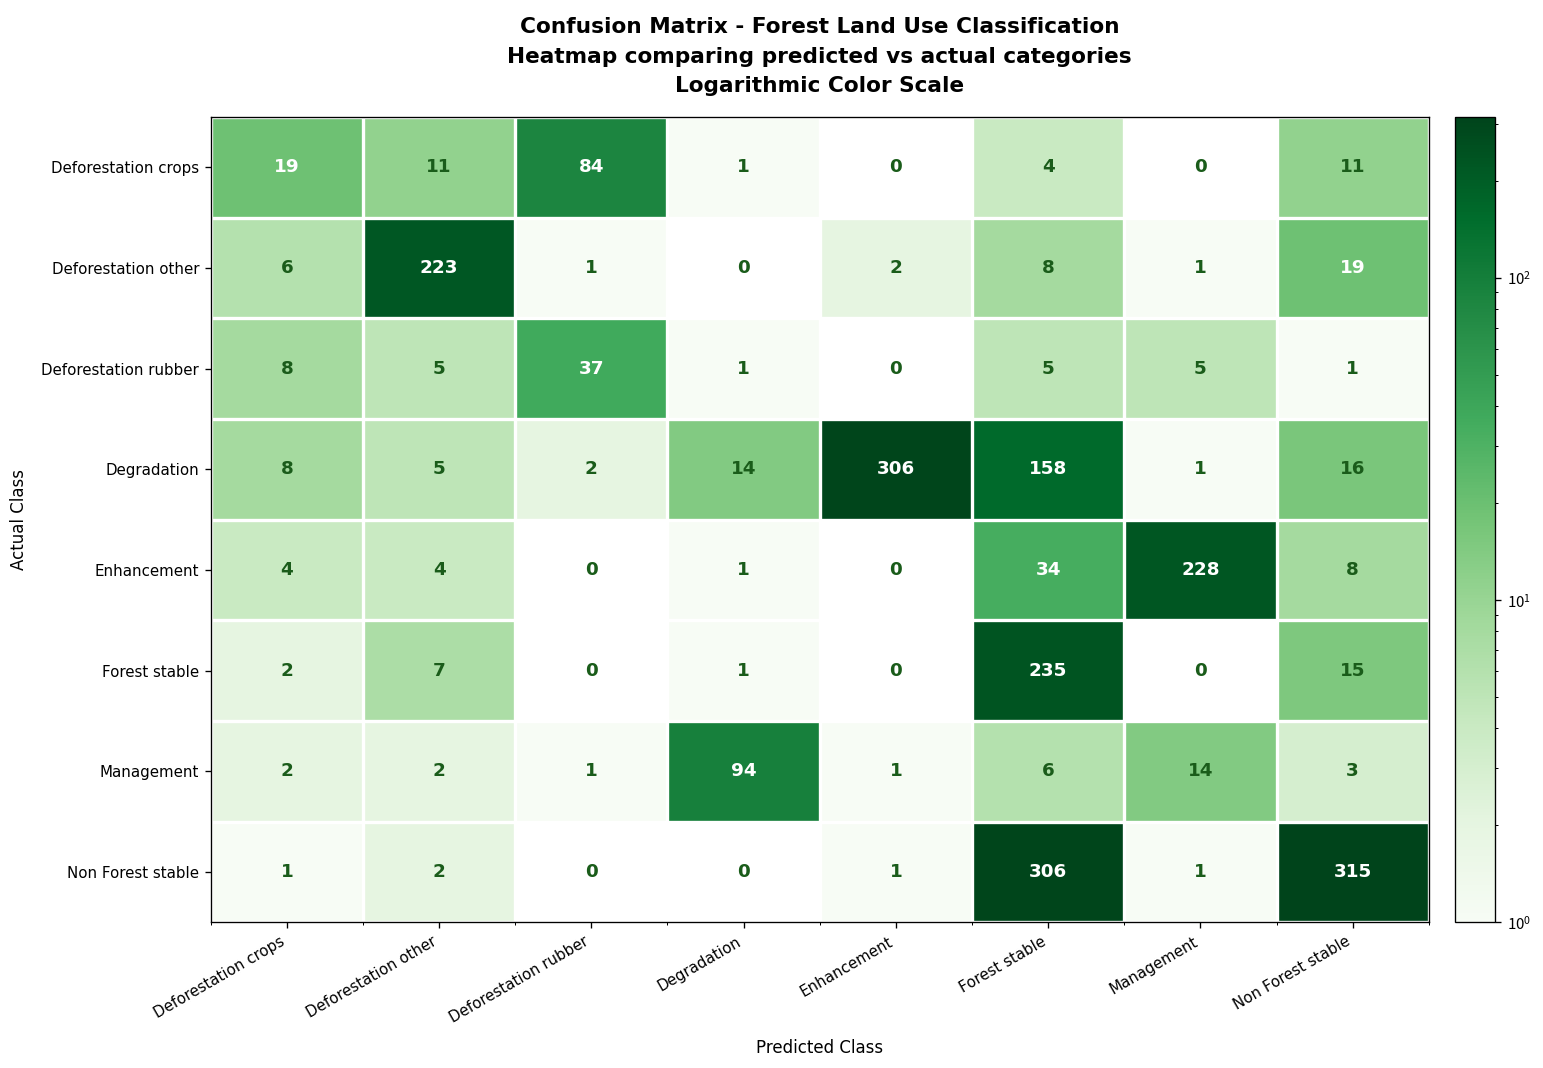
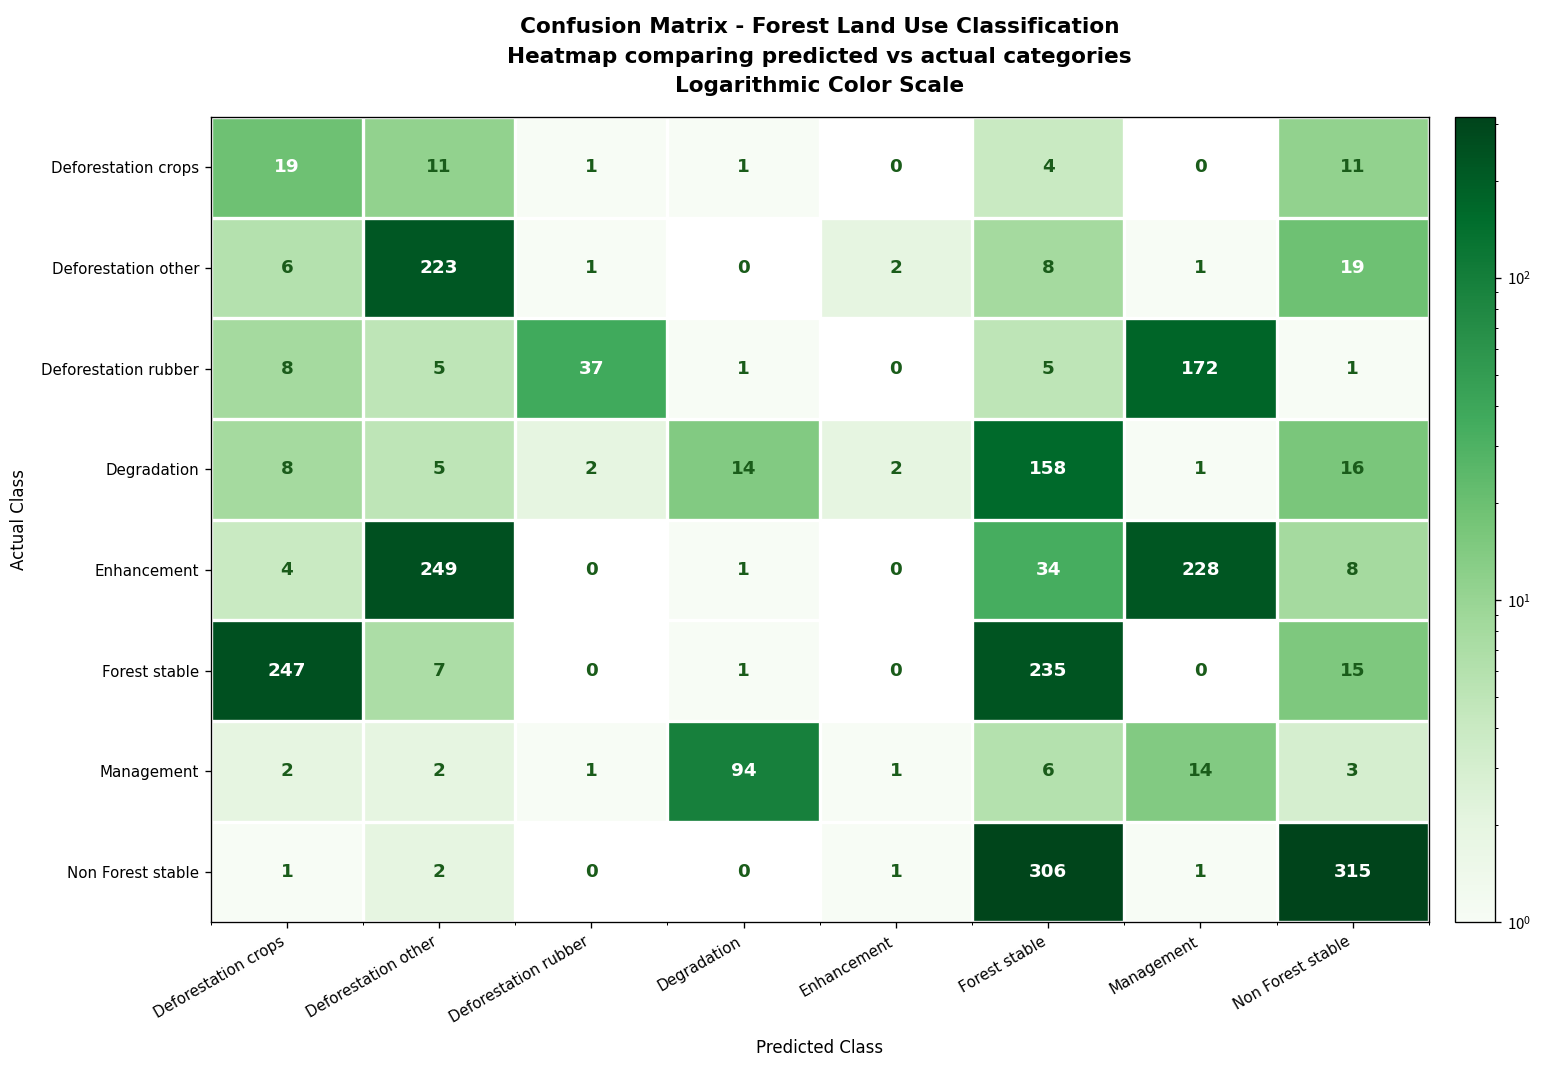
  {
    "Deforestation crops": {
      "Deforestation crops": 19,
      "Deforestation other": 11,
-     "Deforestation rubber": 84,
+     "Deforestation rubber": 1,
      "Degradation": 1,
      "Enhancement": 0,
      "Forest stable": 4,
      "Management": 0,
      "Non Forest stable": 11
    },
    "Deforestation other": {
      "Deforestation crops": 6,
      "Deforestation other": 223,
      "Deforestation rubber": 1,
      "Degradation": 0,
      "Enhancement": 2,
      "Forest stable": 8,
      "Management": 1,
      "Non Forest stable": 19
    },
    "Deforestation rubber": {
      "Deforestation crops": 8,
      "Deforestation other": 5,
      "Deforestation rubber": 37,
      "Degradation": 1,
      "Enhancement": 0,
      "Forest stable": 5,
-     "Management": 5,
+     "Management": 172,
      "Non Forest stable": 1
    },
    "Degradation": {
      "Deforestation crops": 8,
      "Deforestation other": 5,
      "Deforestation rubber": 2,
      "Degradation": 14,
-     "Enhancement": 306,
+     "Enhancement": 2,
      "Forest stable": 158,
      "Management": 1,
      "Non Forest stable": 16
    },
    "Enhancement": {
      "Deforestation crops": 4,
-     "Deforestation other": 4,
+     "Deforestation other": 249,
      "Deforestation rubber": 0,
      "Degradation": 1,
      "Enhancement": 0,
      "Forest stable": 34,
      "Management": 228,
      "Non Forest stable": 8
    },
    "Forest stable": {
-     "Deforestation crops": 2,
+     "Deforestation crops": 247,
      "Deforestation other": 7,
      "Deforestation rubber": 0,
      "Degradation": 1,
      "Enhancement": 0,
      "Forest stable": 235,
      "Management": 0,
      "Non Forest stable": 15
    },
    "Management": {
      "Deforestation crops": 2,
      "Deforestation other": 2,
      "Deforestation rubber": 1,
      "Degradation": 94,
      "Enhancement": 1,
      "Forest stable": 6,
      "Management": 14,
      "Non Forest stable": 3
    },
    "Non Forest stable": {
      "Deforestation crops": 1,
      "Deforestation other": 2,
      "Deforestation rubber": 0,
      "Degradation": 0,
      "Enhancement": 1,
      "Forest stable": 306,
      "Management": 1,
      "Non Forest stable": 315
    }
  }
